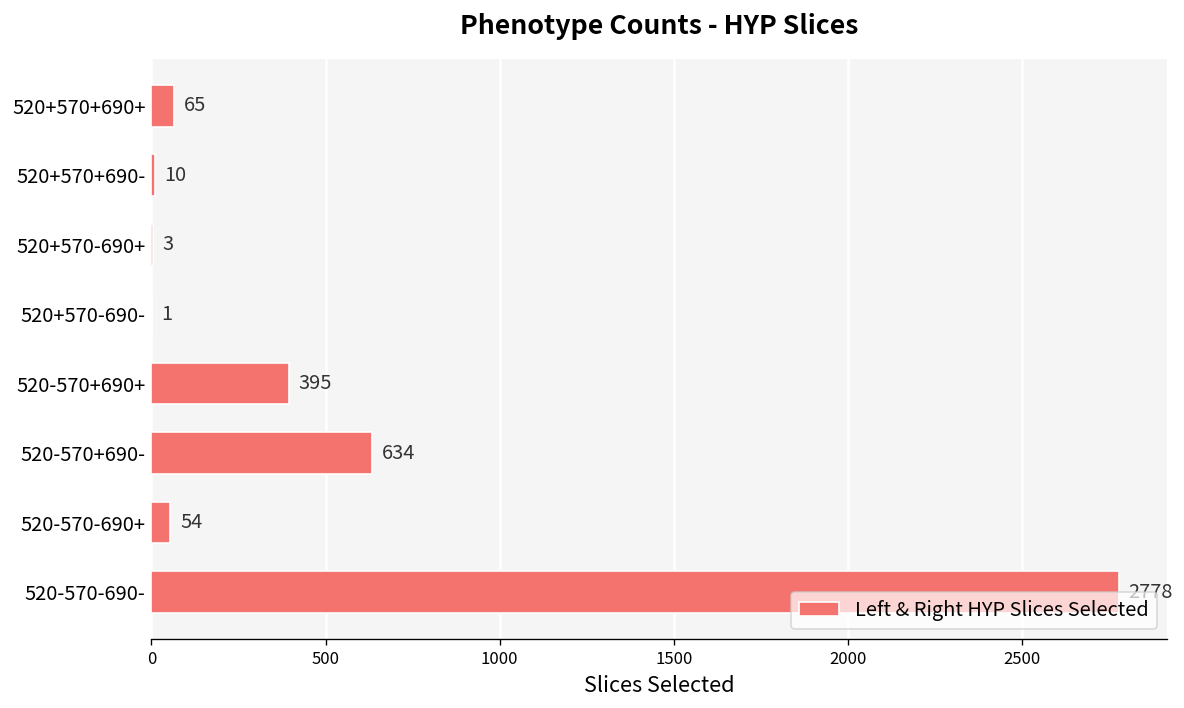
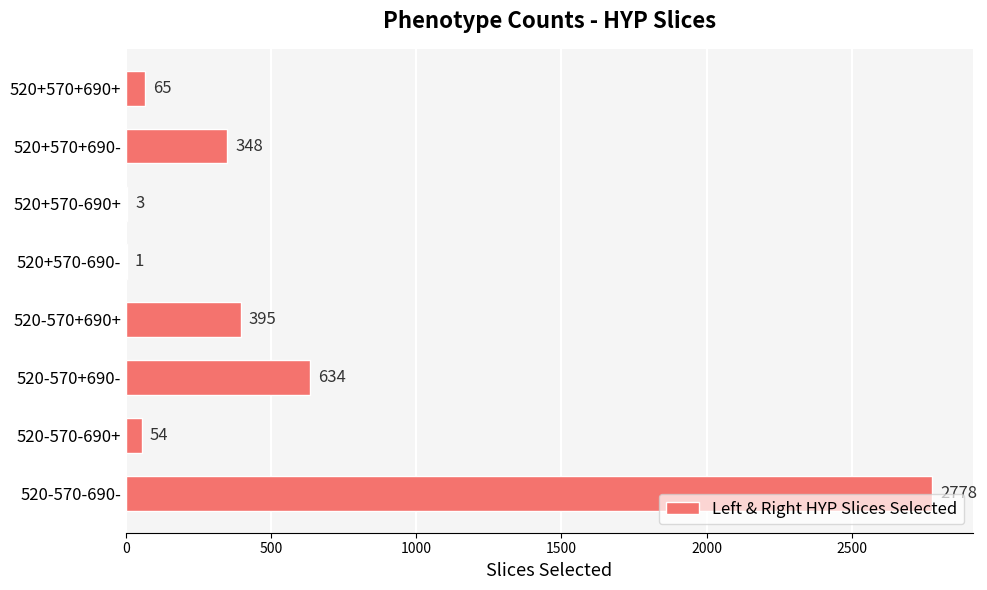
  {
    "520+570+690+": 65,
-   "520+570+690-": 10,
+   "520+570+690-": 348,
    "520+570-690+": 3,
    "520+570-690-": 1,
    "520-570+690+": 395,
    "520-570+690-": 634,
    "520-570-690+": 54
  }
